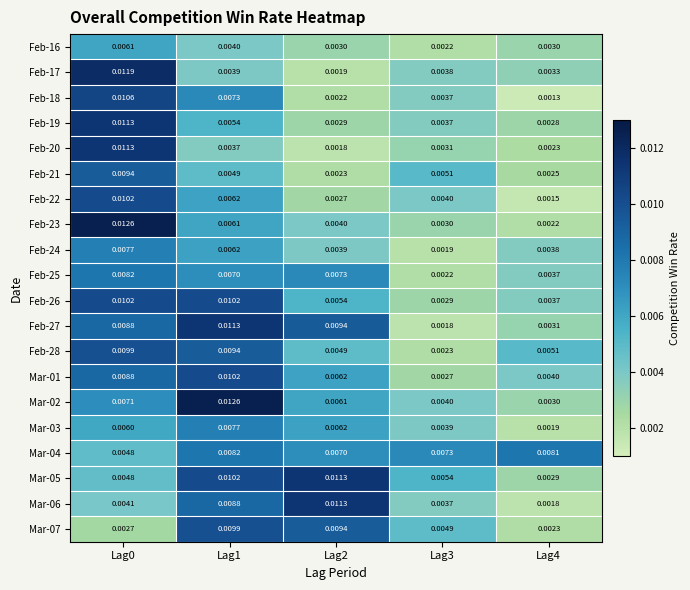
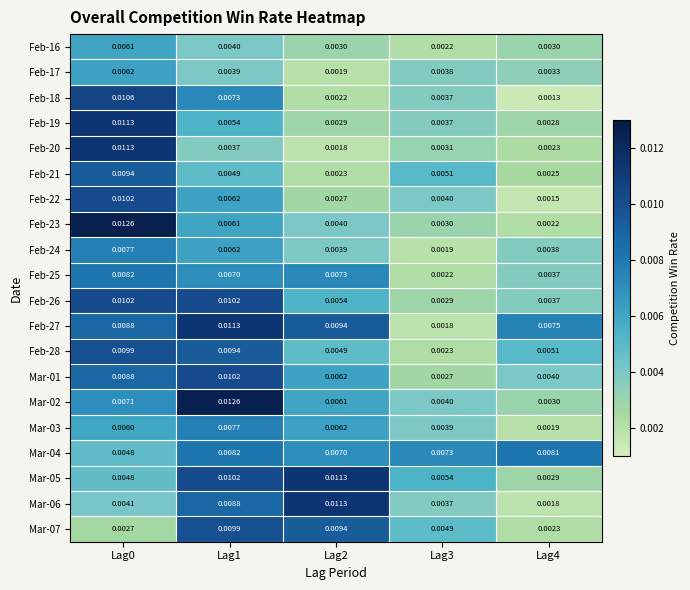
  {
    "Feb-16": {
      "Lag0": 0.0061,
      "Lag1": 0.0040,
      "Lag2": 0.0030,
      "Lag3": 0.0022,
      "Lag4": 0.0030
    },
    "Feb-17": {
-     "Lag0": 0.0119,
+     "Lag0": 0.0062,
      "Lag1": 0.0039,
      "Lag2": 0.0019,
      "Lag3": 0.0038,
      "Lag4": 0.0033
    },
    "Feb-18": {
      "Lag0": 0.0106,
      "Lag1": 0.0073,
      "Lag2": 0.0022,
      "Lag3": 0.0037,
      "Lag4": 0.0013
    },
    "Feb-19": {
      "Lag0": 0.0113,
      "Lag1": 0.0054,
      "Lag2": 0.0029,
      "Lag3": 0.0037,
      "Lag4": 0.0028
    },
    "Feb-20": {
      "Lag0": 0.0113,
      "Lag1": 0.0037,
      "Lag2": 0.0018,
      "Lag3": 0.0031,
      "Lag4": 0.0023
    },
    "Feb-21": {
      "Lag0": 0.0094,
      "Lag1": 0.0049,
      "Lag2": 0.0023,
      "Lag3": 0.0051,
      "Lag4": 0.0025
    },
    "Feb-22": {
      "Lag0": 0.0102,
      "Lag1": 0.0062,
      "Lag2": 0.0027,
      "Lag3": 0.0040,
      "Lag4": 0.0015
    },
    "Feb-23": {
      "Lag0": 0.0126,
      "Lag1": 0.0061,
      "Lag2": 0.0040,
      "Lag3": 0.0030,
      "Lag4": 0.0022
    },
    "Feb-24": {
      "Lag0": 0.0077,
      "Lag1": 0.0062,
      "Lag2": 0.0039,
      "Lag3": 0.0019,
      "Lag4": 0.0038
    },
    "Feb-25": {
      "Lag0": 0.0082,
      "Lag1": 0.0070,
      "Lag2": 0.0073,
      "Lag3": 0.0022,
      "Lag4": 0.0037
    },
    "Feb-26": {
      "Lag0": 0.0102,
      "Lag1": 0.0102,
      "Lag2": 0.0054,
      "Lag3": 0.0029,
      "Lag4": 0.0037
    },
    "Feb-27": {
      "Lag0": 0.0088,
      "Lag1": 0.0113,
      "Lag2": 0.0094,
      "Lag3": 0.0018,
-     "Lag4": 0.0031
+     "Lag4": 0.0075
    },
    "Feb-28": {
      "Lag0": 0.0099,
      "Lag1": 0.0094,
      "Lag2": 0.0049,
      "Lag3": 0.0023,
      "Lag4": 0.0051
    },
    "Mar-01": {
      "Lag0": 0.0088,
      "Lag1": 0.0102,
      "Lag2": 0.0062,
      "Lag3": 0.0027,
      "Lag4": 0.0040
    },
    "Mar-02": {
      "Lag0": 0.0071,
      "Lag1": 0.0126,
      "Lag2": 0.0061,
      "Lag3": 0.0040,
      "Lag4": 0.0030
    },
    "Mar-03": {
      "Lag0": 0.0060,
      "Lag1": 0.0077,
      "Lag2": 0.0062,
      "Lag3": 0.0039,
      "Lag4": 0.0019
    },
    "Mar-04": {
      "Lag0": 0.0048,
      "Lag1": 0.0082,
      "Lag2": 0.0070,
      "Lag3": 0.0073,
      "Lag4": 0.0081
    },
    "Mar-05": {
      "Lag0": 0.0048,
      "Lag1": 0.0102,
      "Lag2": 0.0113,
      "Lag3": 0.0054,
      "Lag4": 0.0029
    },
    "Mar-06": {
      "Lag0": 0.0041,
      "Lag1": 0.0088,
      "Lag2": 0.0113,
      "Lag3": 0.0037,
      "Lag4": 0.0018
    },
    "Mar-07": {
      "Lag0": 0.0027,
      "Lag1": 0.0099,
      "Lag2": 0.0094,
      "Lag3": 0.0049,
      "Lag4": 0.0023
    }
  }
